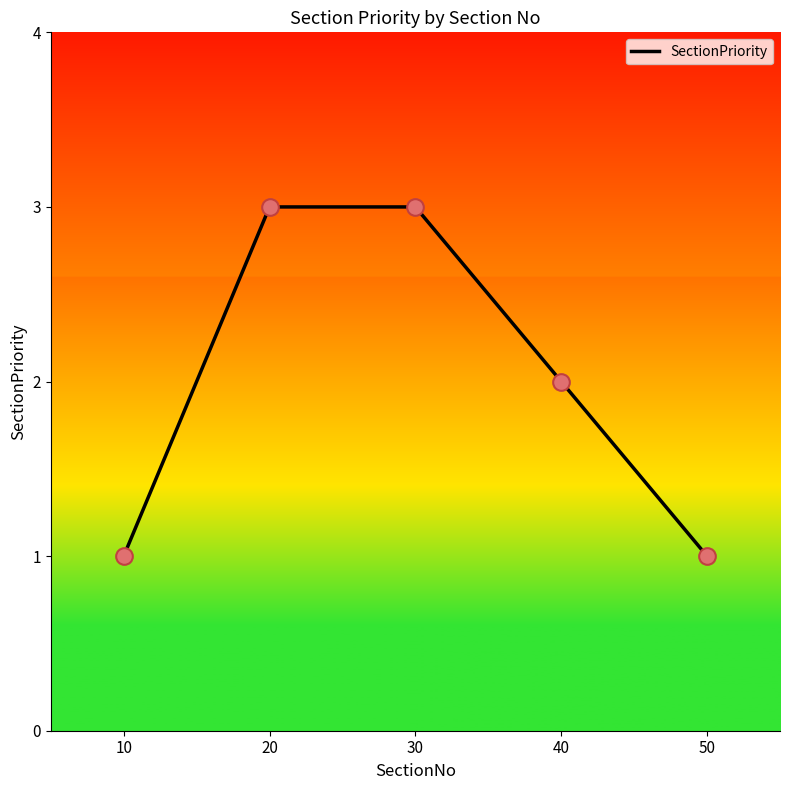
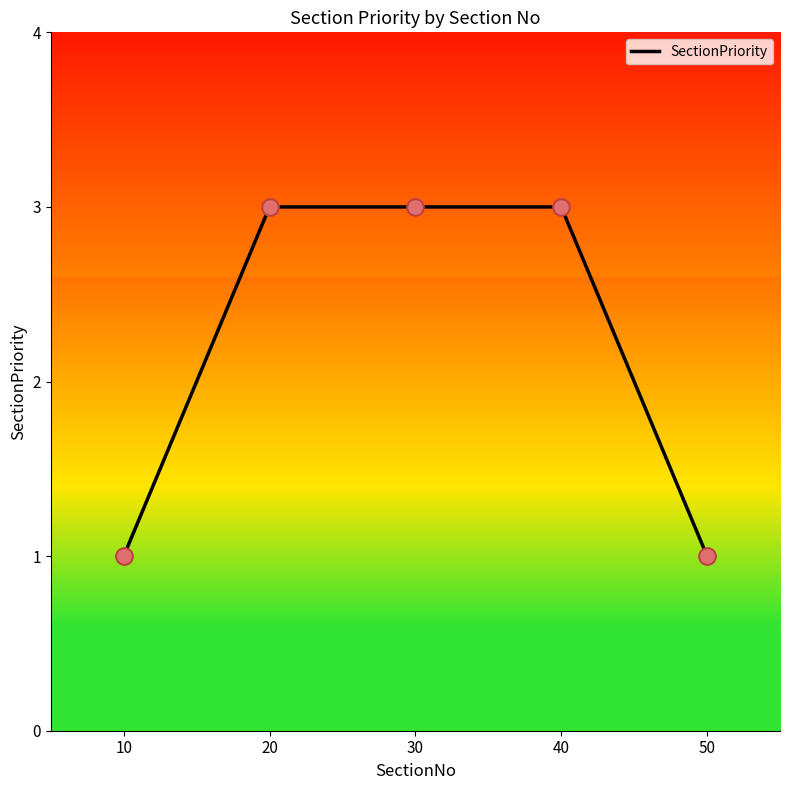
  {
    "10": 1,
    "20": 3,
    "30": 3,
-   "40": 2,
+   "40": 3,
    "50": 1
  }
